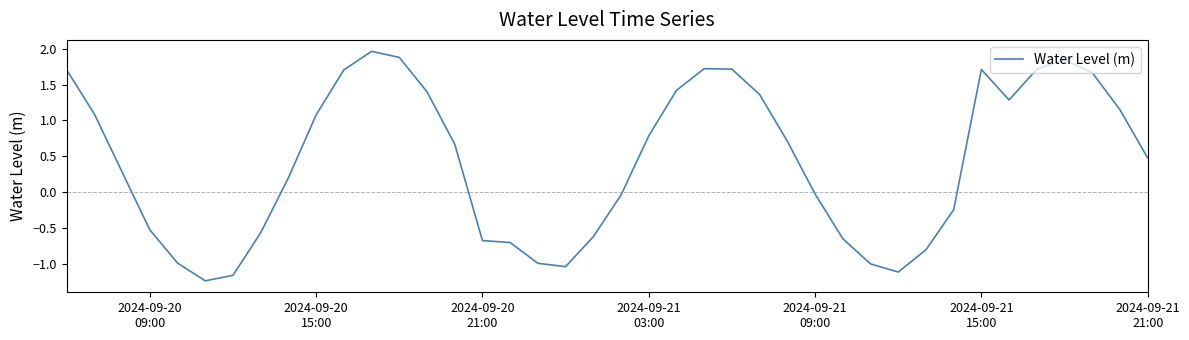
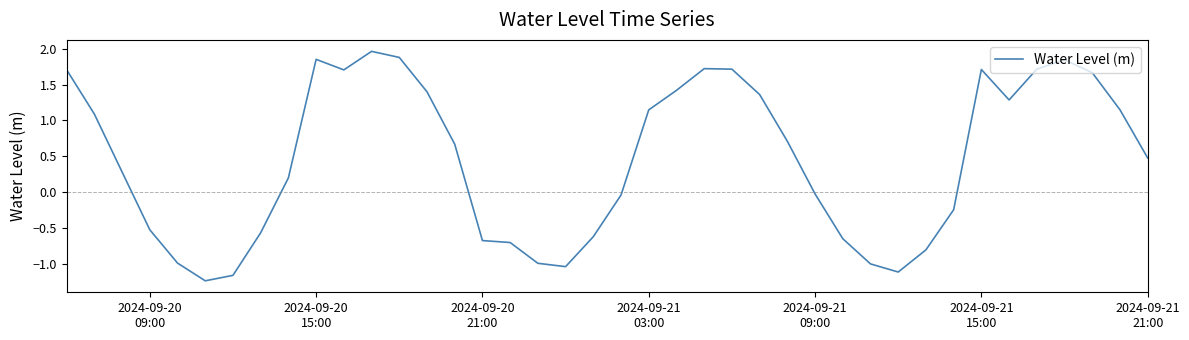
  {
    "2024-09-20 09:00": -0.5,
-   "2024-09-20 15:00": 1.1,
+   "2024-09-20 15:00": 1.9,
    "2024-09-20 21:00": -0.7,
-   "2024-09-21 03:00": 0.8,
+   "2024-09-21 03:00": 1.1,
    "2024-09-21 09:00": 0.0,
    "2024-09-21 15:00": 1.7,
    "2024-09-21 21:00": 0.5
  }
